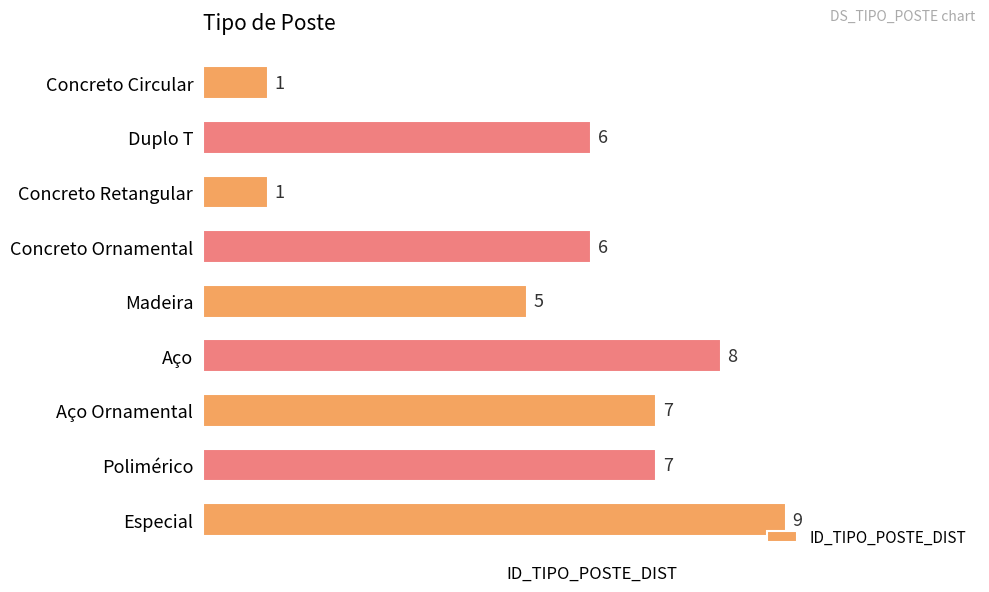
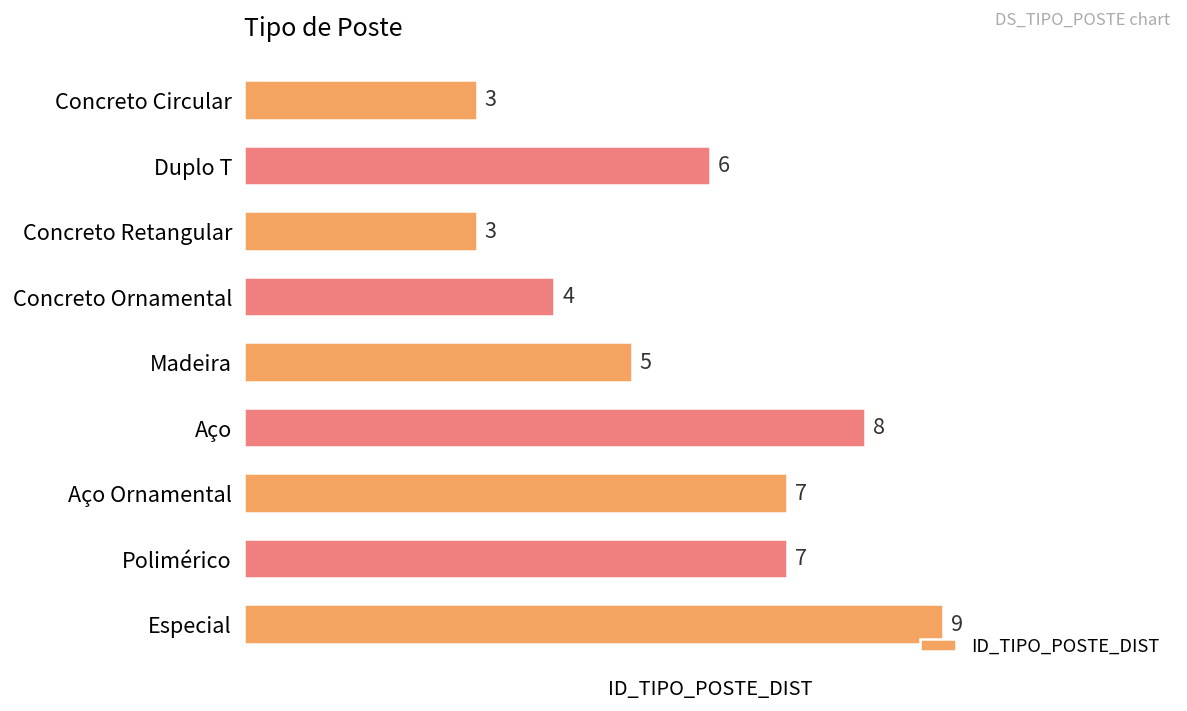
  {
-   "Concreto Circular": 1,
+   "Concreto Circular": 3,
    "Duplo T": 6,
-   "Concreto Retangular": 1,
-   "Concreto Ornamental": 6,
+   "Concreto Retangular": 3,
+   "Concreto Ornamental": 4,
    "Madeira": 5,
    "Aço": 8,
    "Aço Ornamental": 7,
    "Polimérico": 7,
    "Especial": 9
  }
